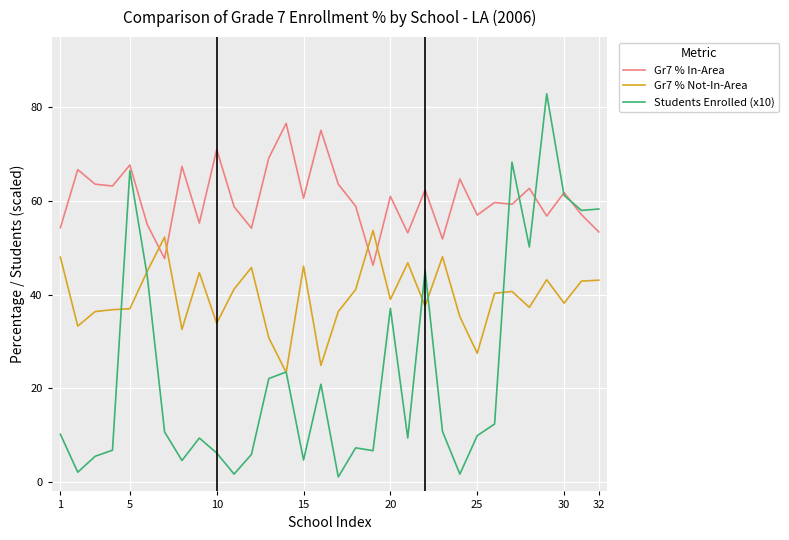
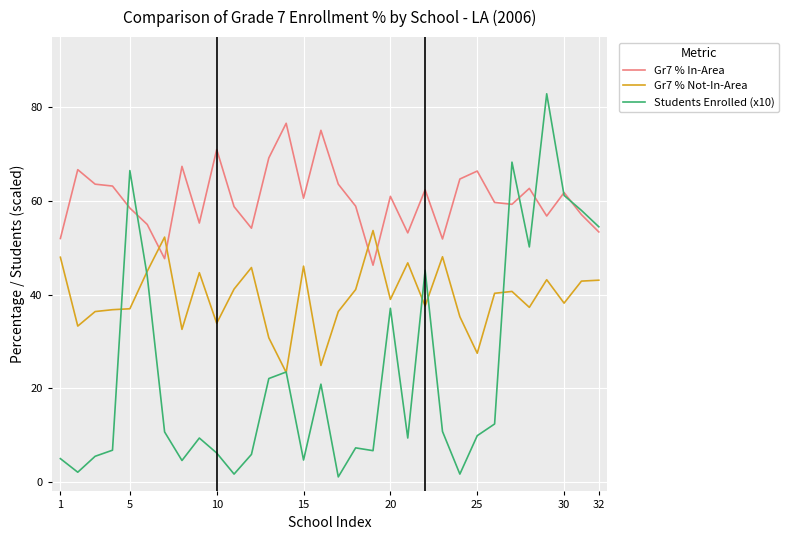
  {
    "Gr7 % In-Area": {
-     "1": 54,
-     "5": 68,
+     "1": 52,
+     "5": 59,
      "10": 71,
      "15": 61,
      "20": 61,
-     "25": 57,
+     "25": 66,
      "30": 62,
      "32": 53
    },
    "Gr7 % Not-In-Area": {
      "1": 48,
      "5": 37,
      "10": 34,
      "15": 46,
      "20": 39,
      "25": 28,
      "30": 38,
      "32": 43
    },
    "Students Enrolled (x10)": {
-     "1": 10,
+     "1": 5,
      "5": 67,
      "10": 6,
      "15": 5,
      "20": 37,
      "25": 10,
      "30": 61,
-     "32": 58
+     "32": 55
    }
  }
